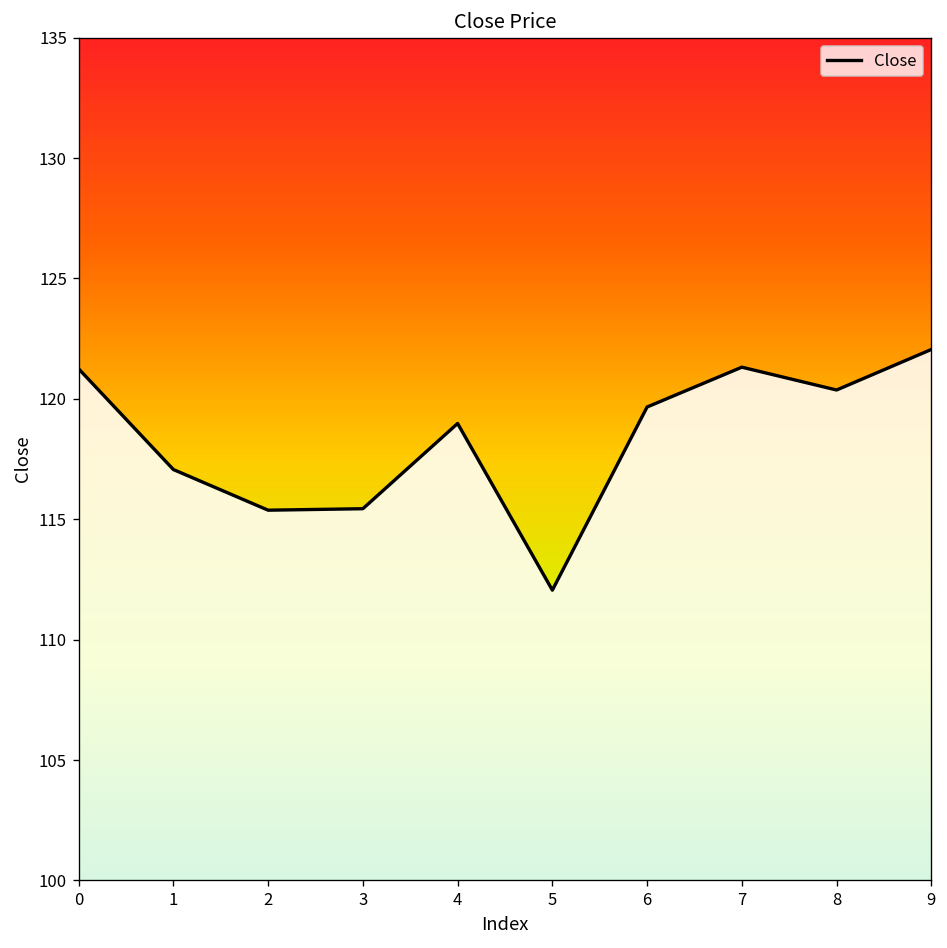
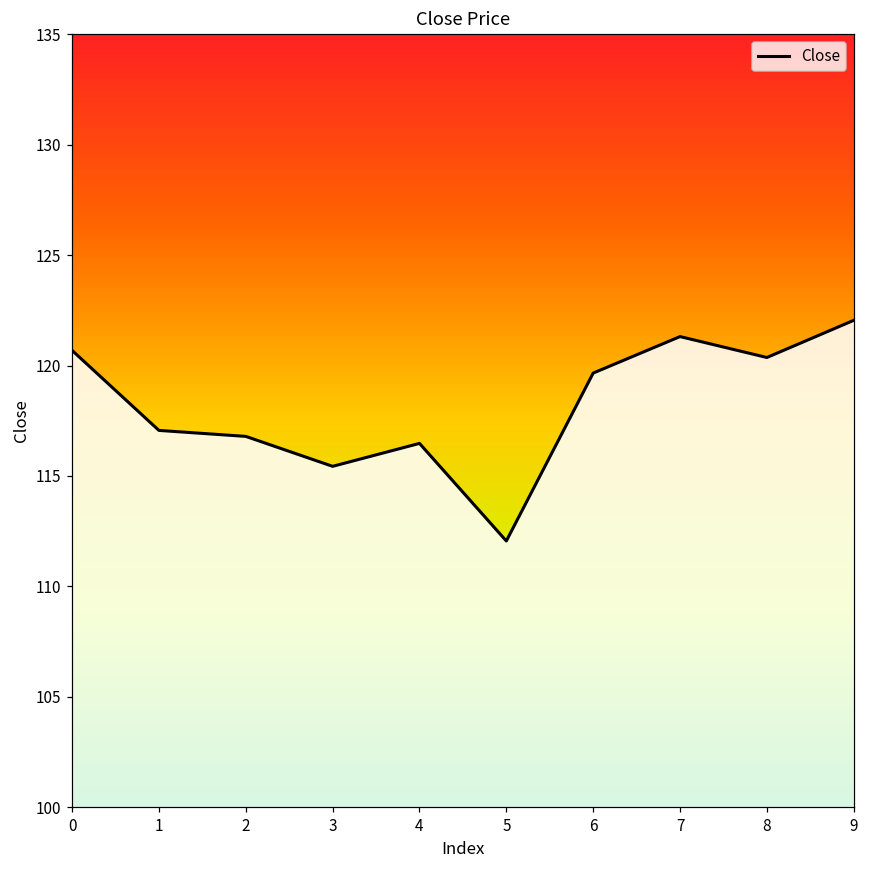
  {
-   "0": 121.2,
+   "0": 120.7,
    "1": 117.1,
-   "2": 115.4,
+   "2": 116.8,
    "3": 115.4,
-   "4": 119.0,
+   "4": 116.5,
    "5": 112.1,
    "6": 119.7,
    "7": 121.3,
    "8": 120.4,
    "9": 122.1
  }
